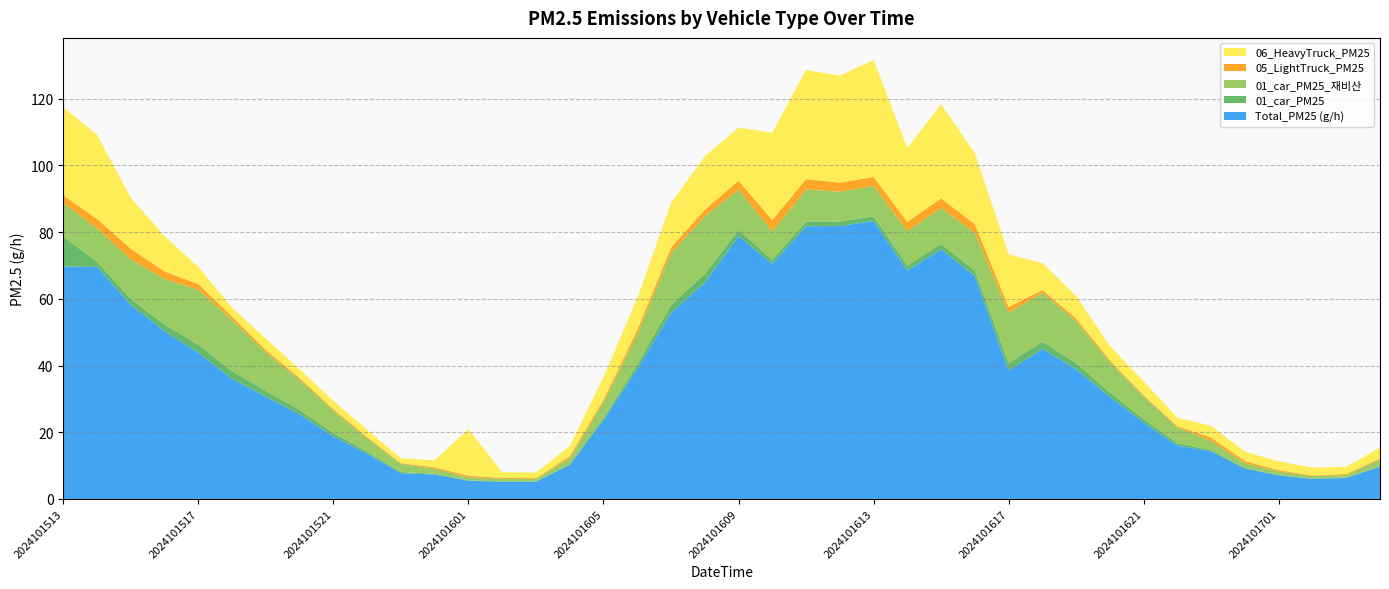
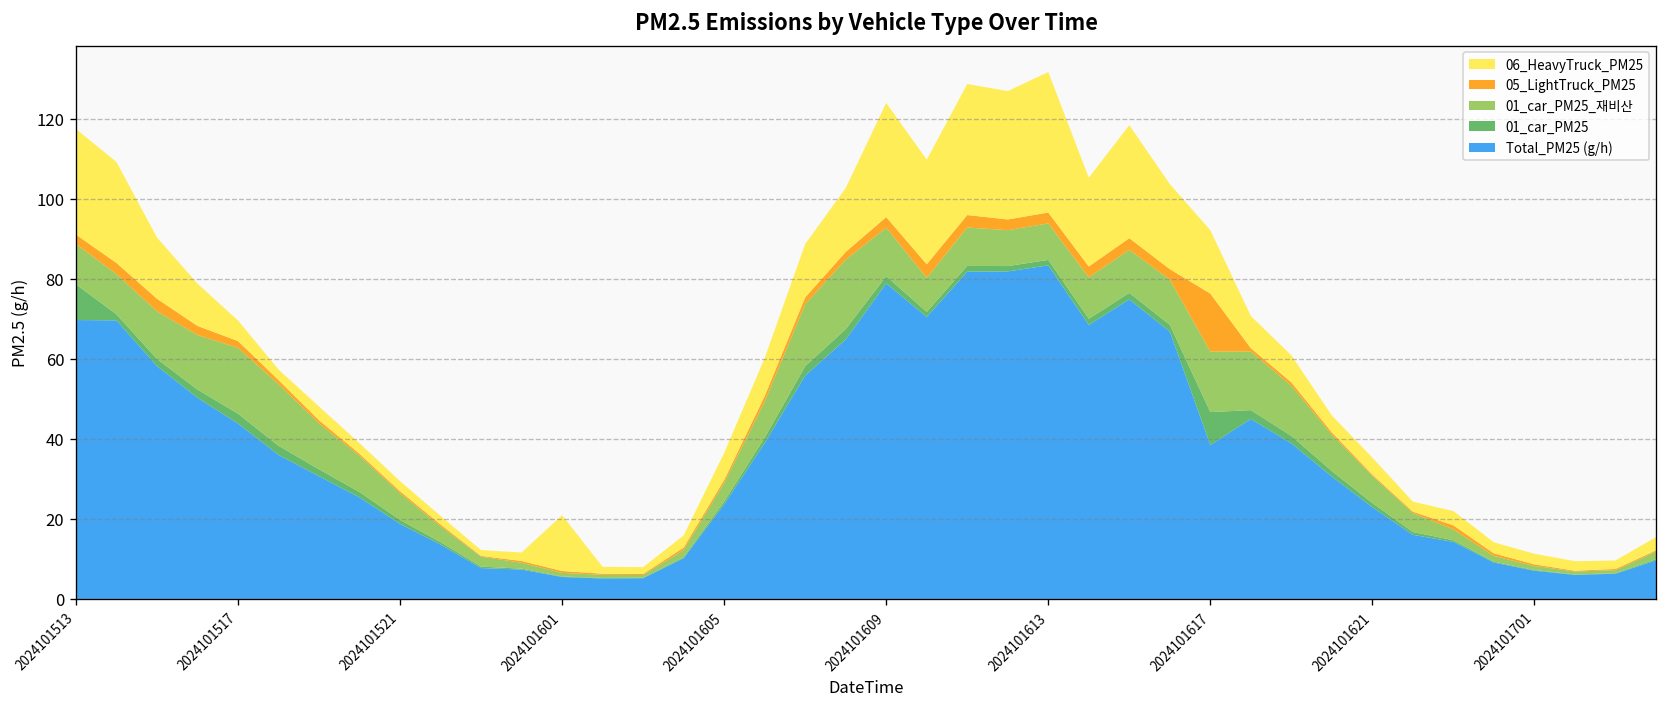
  {
    "Total_PM25 (g/h)": {
      "2024101513": 70,
      "2024101517": 44,
      "2024101521": 19,
      "2024101609": 79,
      "2024101613": 83,
      "2024101617": 38,
      "2024101621": 23
    },
    "01_car_PM25": {
      "2024101513": 9,
      "2024101517": 2,
      "2024101521": 1,
      "2024101609": 2,
      "2024101613": 1,
-     "2024101617": 2,
+     "2024101617": 8,
      "2024101621": 1
    },
    "01_car_PM25_재비산": {
      "2024101513": 10,
      "2024101517": 16,
      "2024101609": 12,
      "2024101613": 9,
      "2024101617": 15
    },
    "05_LightTruck_PM25": {
      "2024101513": 2,
      "2024101517": 2,
      "2024101609": 3,
      "2024101613": 3,
-     "2024101617": 2
+     "2024101617": 14
    },
    "06_HeavyTruck_PM25": {
      "2024101513": 26,
      "2024101517": 5,
      "2024101521": 3,
      "2024101601": 14,
      "2024101605": 7,
-     "2024101609": 16,
+     "2024101609": 29,
      "2024101613": 35,
      "2024101617": 16,
      "2024101621": 4,
      "2024101701": 3
    }
  }
